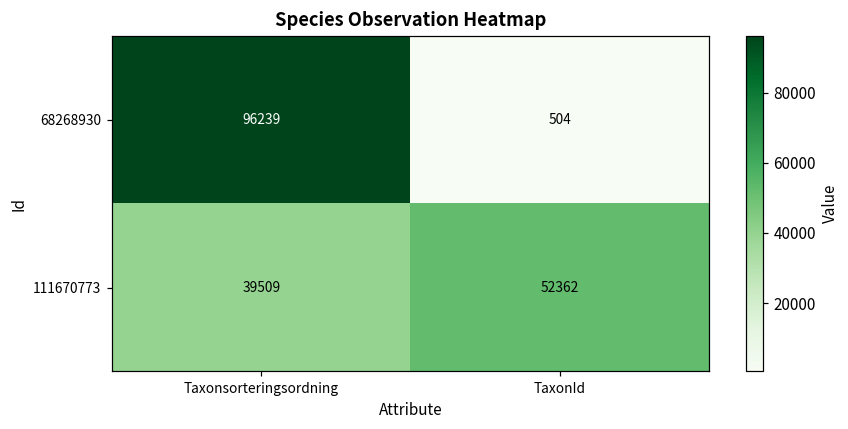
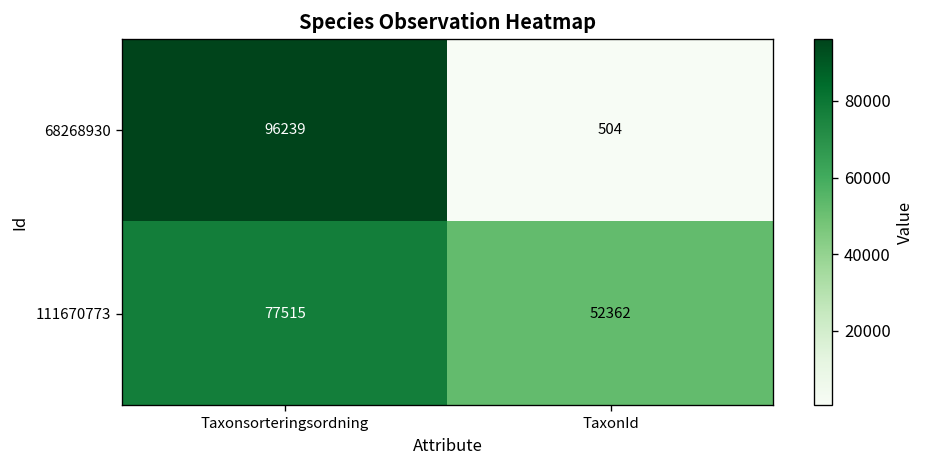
  {
    "68268930": {
      "Taxonsorteringsordning": 96239,
      "TaxonId": 504
    },
    "111670773": {
-     "Taxonsorteringsordning": 39509,
+     "Taxonsorteringsordning": 77515,
      "TaxonId": 52362
    }
  }
